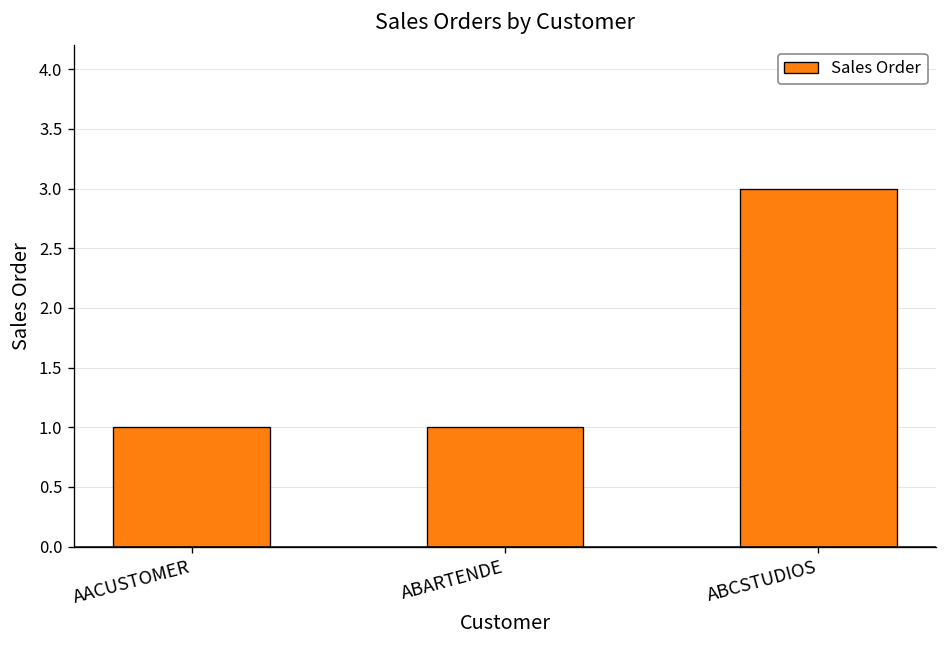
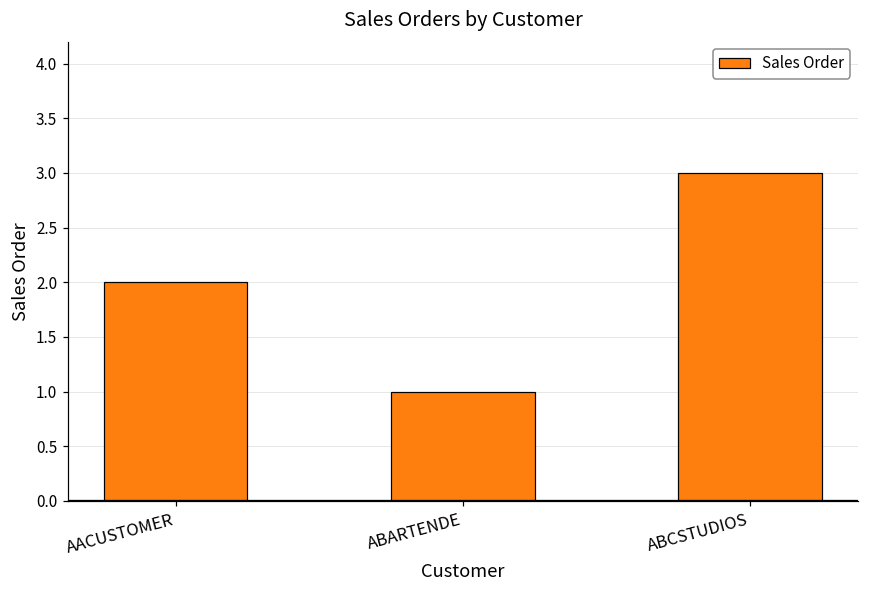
  {
-   "AACUSTOMER": 1,
+   "AACUSTOMER": 2,
    "ABARTENDE": 1,
    "ABCSTUDIOS": 3
  }
